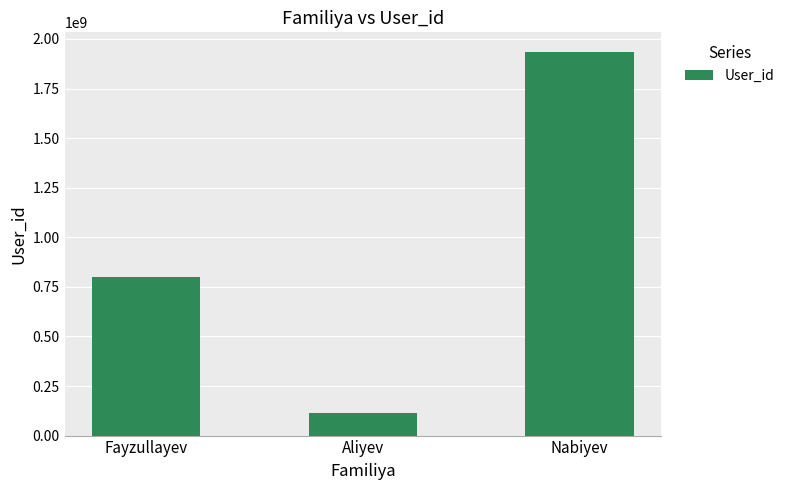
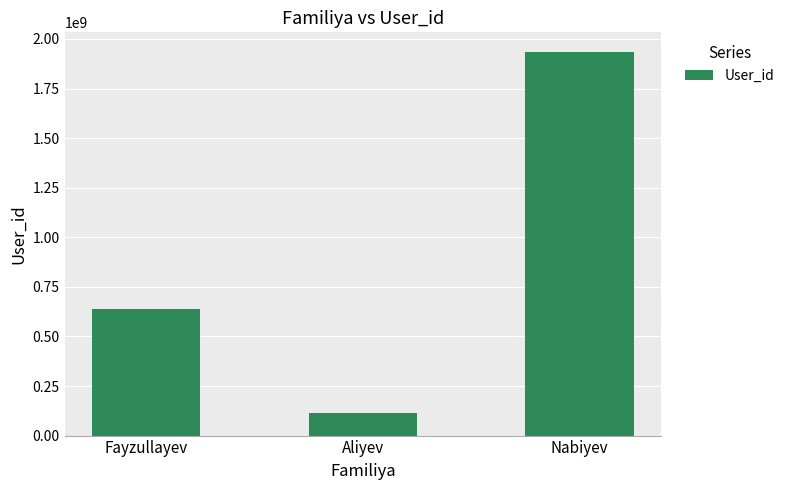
  {
-   "Fayzullayev": 800000000,
+   "Fayzullayev": 640000000,
    "Aliyev": 110000000,
    "Nabiyev": 1940000000
  }
